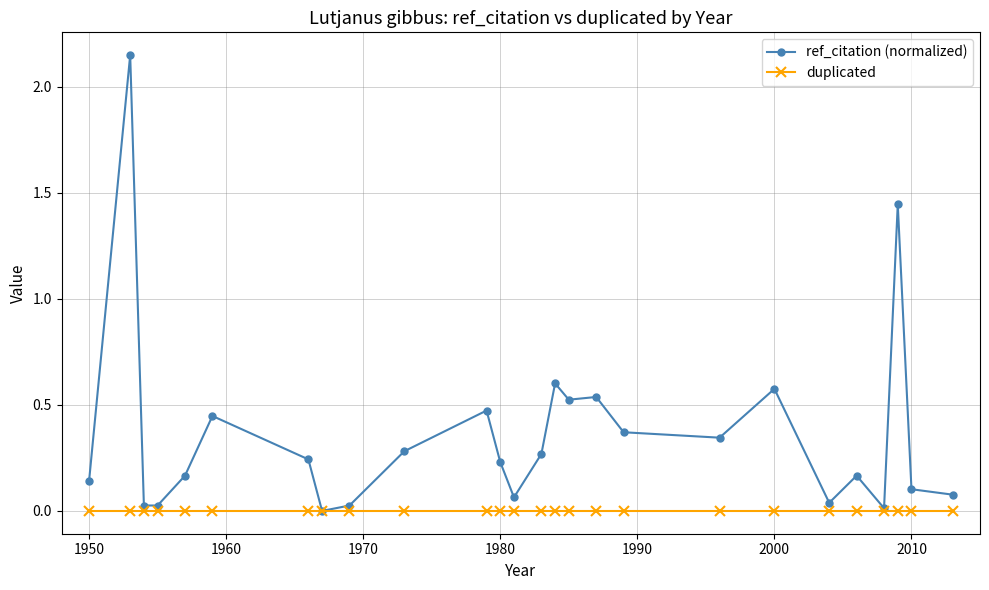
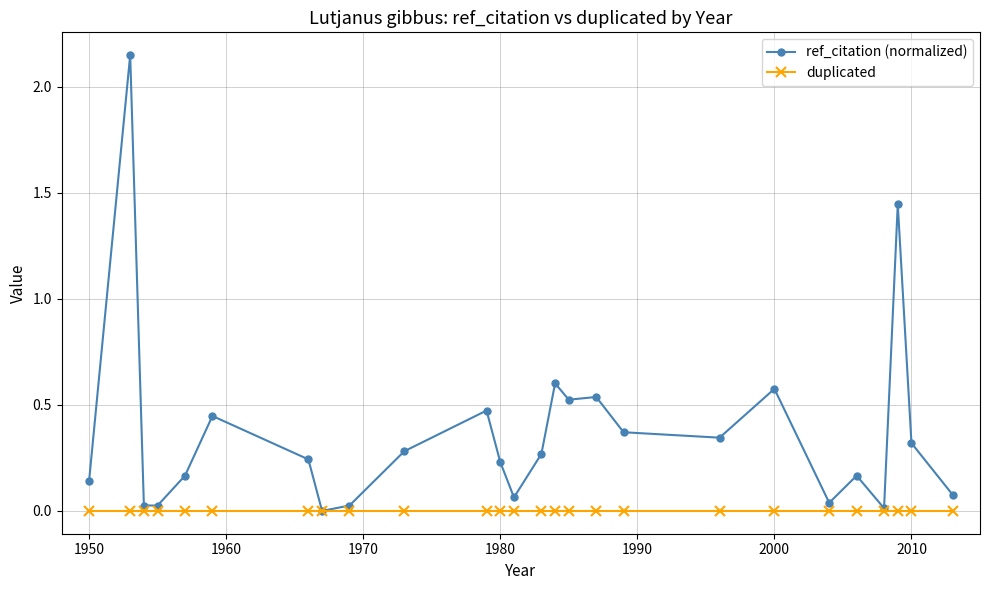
  {
    "ref_citation (normalized)": {
      "1950": 0.14,
      "1980": 0.23,
      "2000": 0.58,
-     "2010": 0.10
+     "2010": 0.32
    },
    "duplicated": {
      "1950": 0.00,
      "1980": 0.00,
      "2000": 0.00,
      "2010": 0.00
    }
  }
